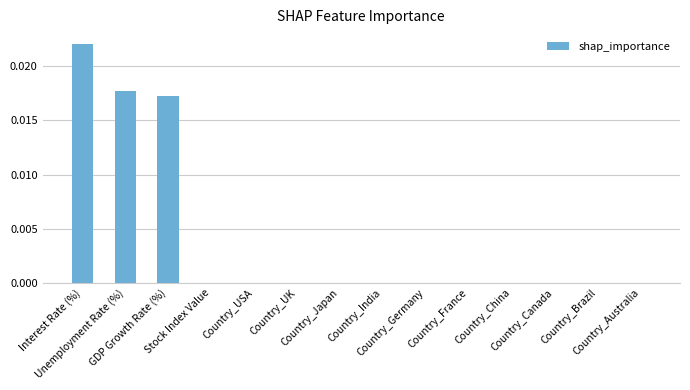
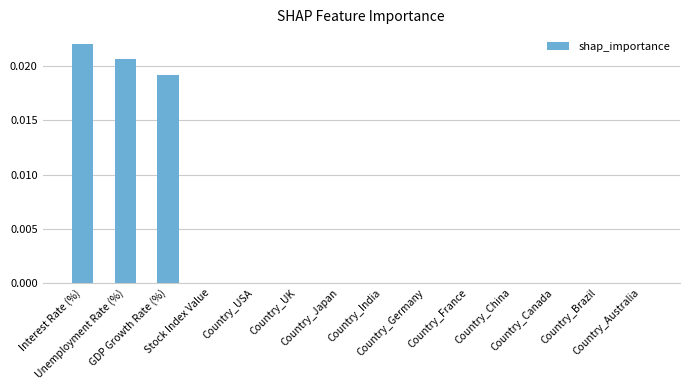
  {
    "Interest Rate (%)": 0.0221,
-   "Unemployment Rate (%)": 0.0177,
-   "GDP Growth Rate (%)": 0.0172,
+   "Unemployment Rate (%)": 0.0207,
+   "GDP Growth Rate (%)": 0.0192,
    "Stock Index Value": 0.0000,
    "Country_USA": 0.0000,
    "Country_UK": 0.0000,
    "Country_Japan": 0.0000,
    "Country_India": 0.0000,
    "Country_Germany": 0.0000,
    "Country_France": 0.0000,
    "Country_China": 0.0000,
    "Country_Canada": 0.0000,
    "Country_Brazil": 0.0000,
    "Country_Australia": 0.0000
  }
